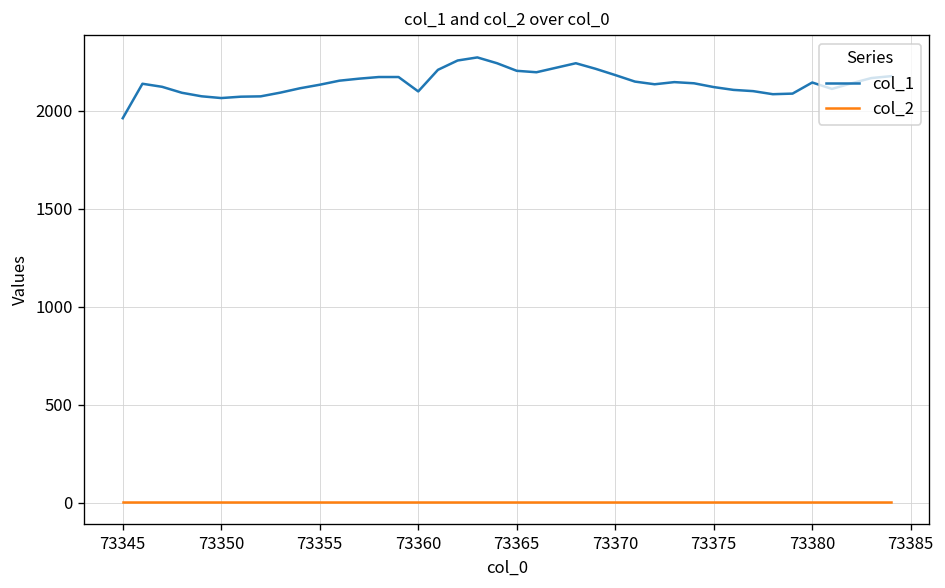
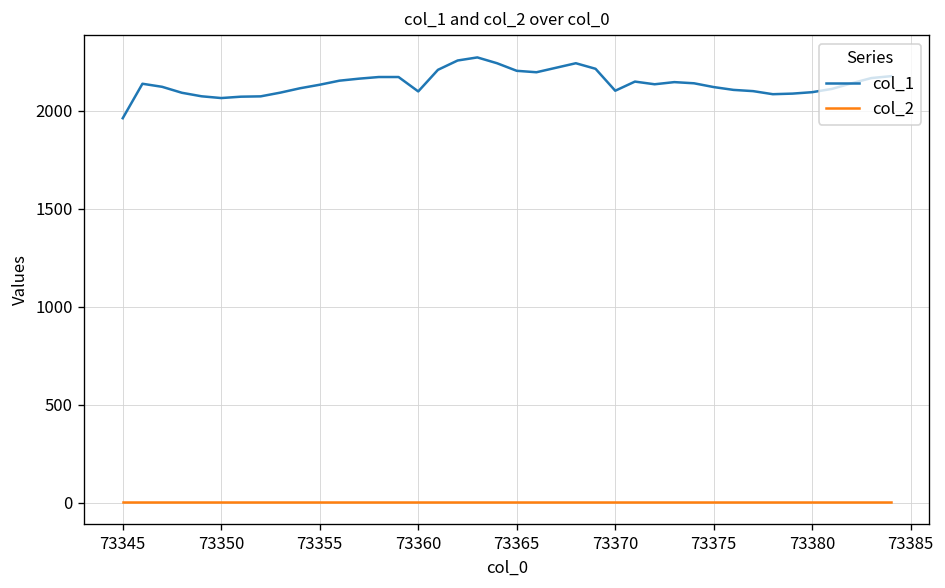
  {
    "col_1": {
      "73345": 1960,
      "73350": 2060,
      "73355": 2130,
      "73360": 2100,
      "73365": 2200,
-     "73370": 2180,
+     "73370": 2100,
      "73375": 2120,
-     "73380": 2140
+     "73380": 2090
    },
    "col_2": {
      "73345": 0,
      "73350": 0,
      "73355": 0,
      "73360": 0,
      "73365": 0,
      "73370": 0,
      "73375": 0,
      "73380": 0
    }
  }
